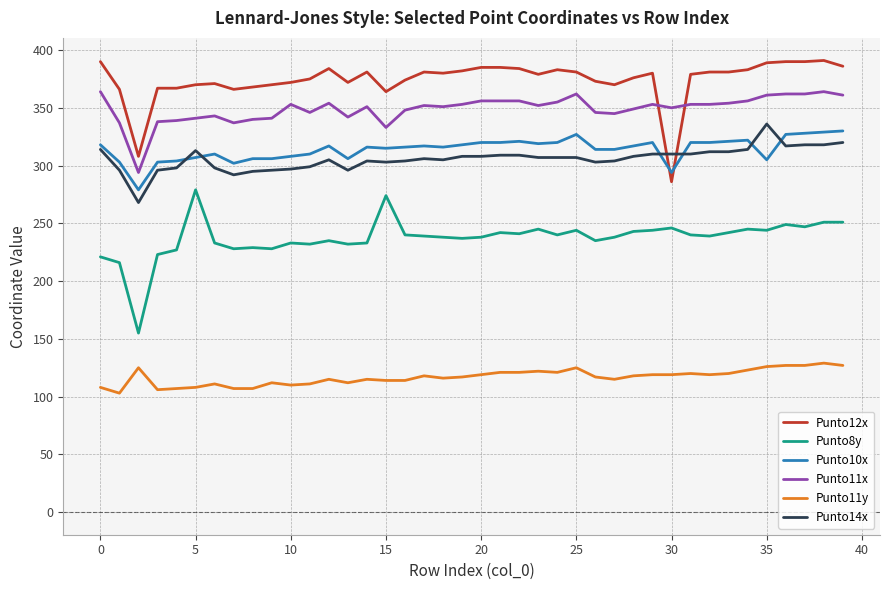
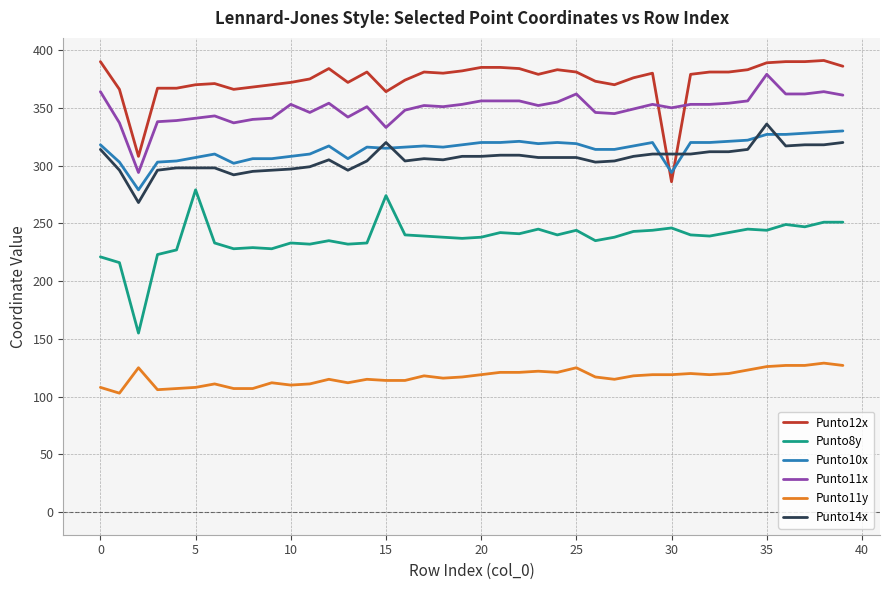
  {
    "Punto12x": {
      "0": 390,
      "5": 370,
      "10": 372,
      "15": 364,
      "20": 385,
      "25": 381,
      "30": 286,
      "35": 389
    },
    "Punto8y": {
      "0": 221,
      "5": 279,
      "10": 233,
      "15": 274,
      "20": 238,
      "25": 244,
      "30": 246,
      "35": 244
    },
    "Punto10x": {
      "0": 318,
      "5": 307,
      "10": 308,
      "15": 315,
      "20": 320,
-     "25": 327,
+     "25": 319,
      "30": 294,
-     "35": 305
+     "35": 327
    },
    "Punto11x": {
      "0": 364,
      "5": 341,
      "10": 353,
      "15": 333,
      "20": 356,
      "25": 362,
      "30": 350,
-     "35": 361
+     "35": 379
    },
    "Punto11y": {
      "0": 108,
      "5": 108,
      "10": 110,
      "15": 114,
      "20": 119,
      "25": 125,
      "30": 119,
      "35": 126
    },
    "Punto14x": {
      "0": 314,
-     "5": 313,
+     "5": 298,
      "10": 297,
-     "15": 303,
+     "15": 320,
      "20": 308,
      "25": 307,
      "30": 310,
      "35": 336
    }
  }
